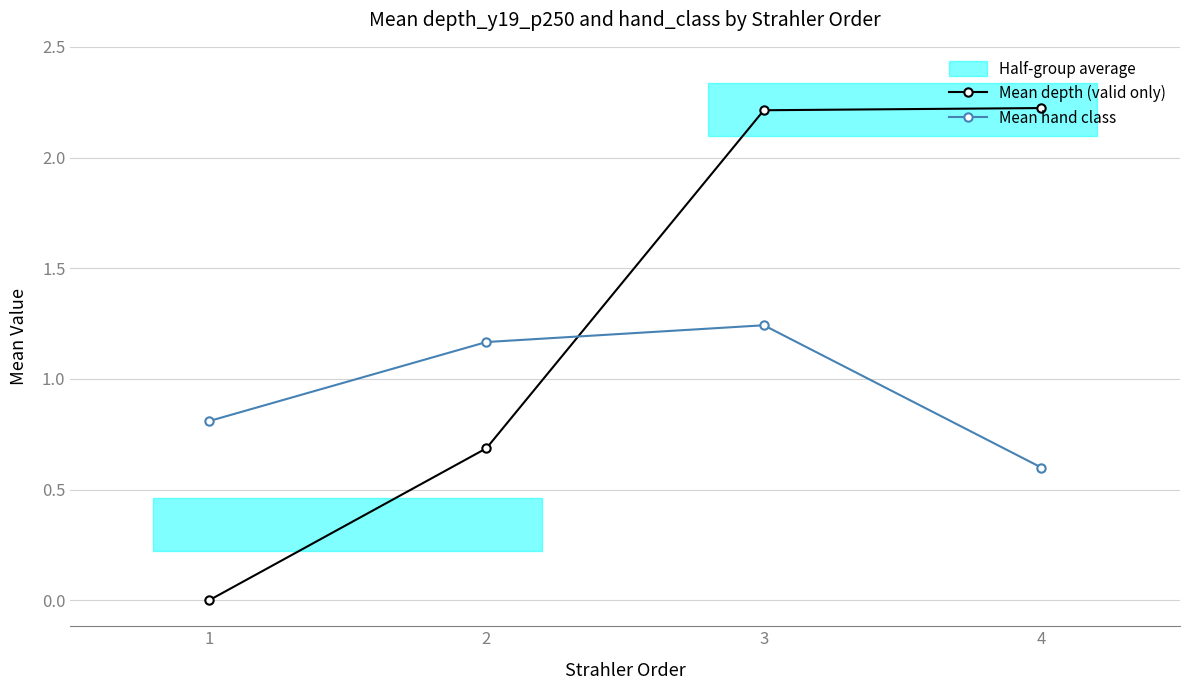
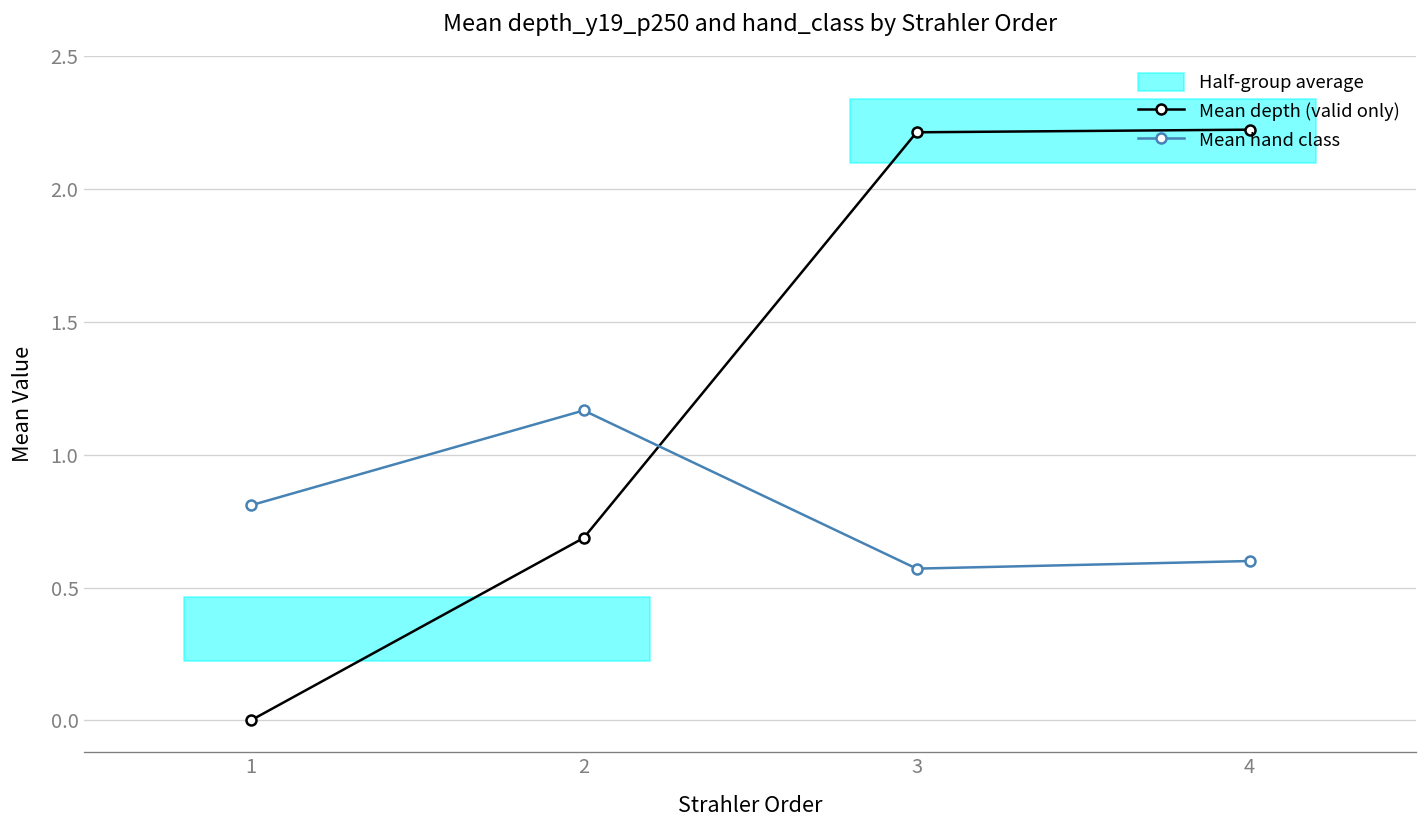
  {
    "Mean depth (valid only)": {
      "1": 0.00,
      "2": 0.69,
      "3": 2.21,
      "4": 2.22
    },
    "Mean hand class": {
      "1": 0.81,
      "2": 1.17,
-     "3": 1.24,
+     "3": 0.57,
      "4": 0.60
    }
  }
